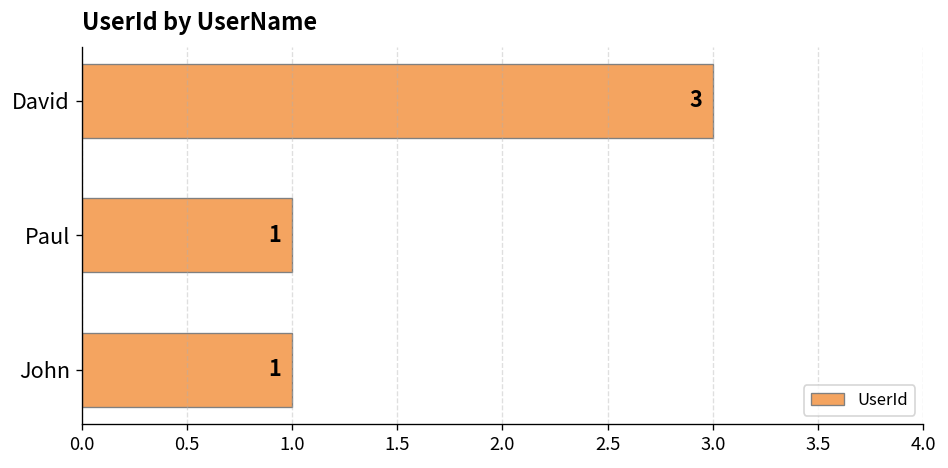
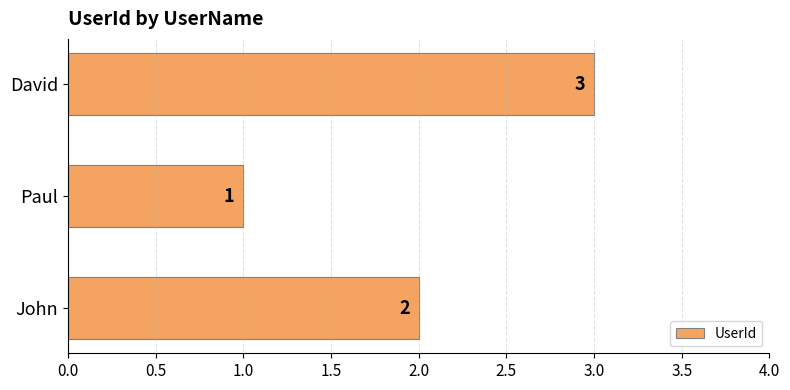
  {
    "David": 3,
    "Paul": 1,
-   "John": 1
+   "John": 2
  }
